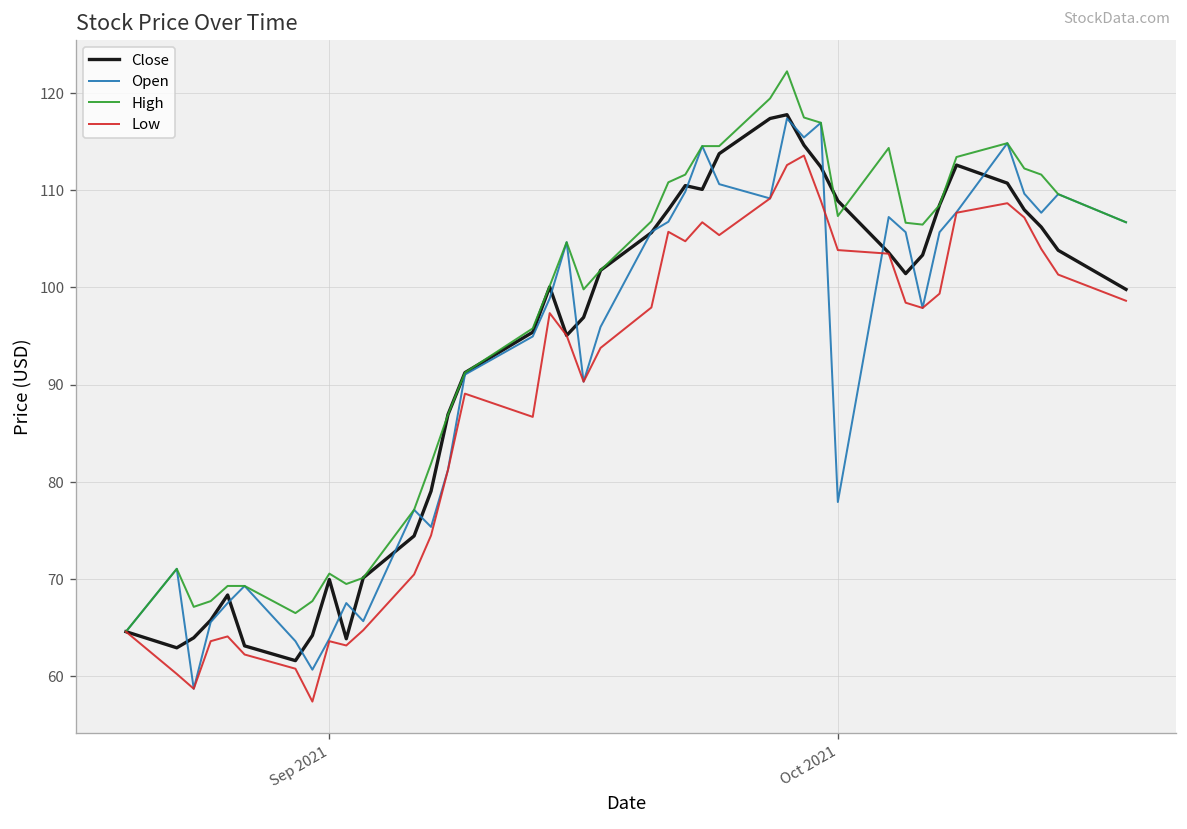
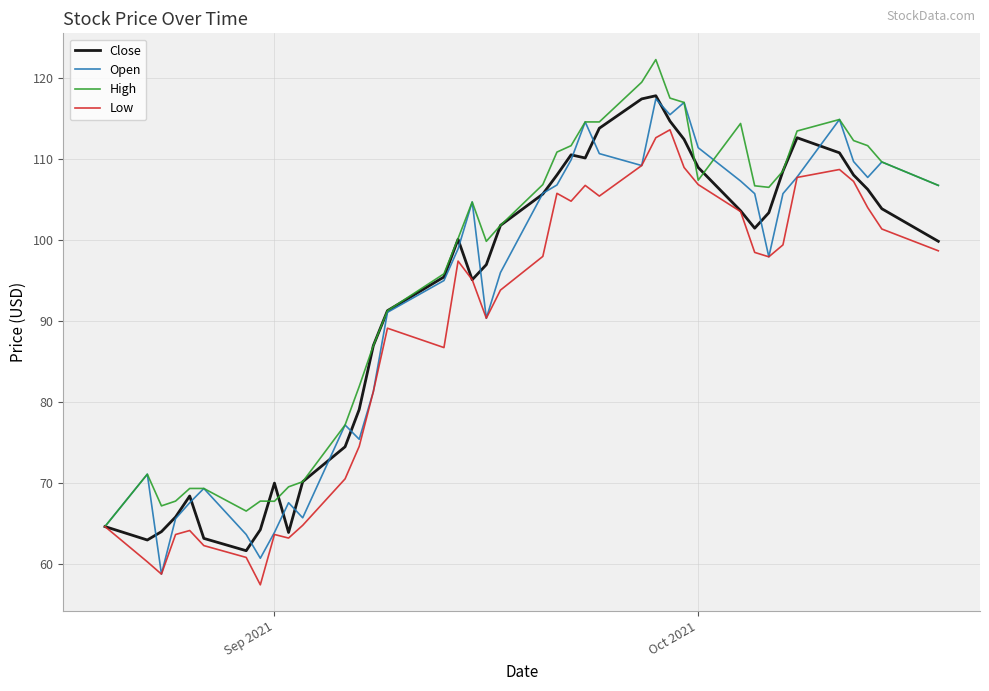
  {
    "Close": {
      "Sep 2021": 70,
      "Oct 2021": 109
    },
    "Open": {
-     "Oct 2021": 78
+     "Oct 2021": 111
    },
    "High": {
-     "Sep 2021": 71,
+     "Sep 2021": 68,
      "Oct 2021": 107
    },
    "Low": {
-     "Oct 2021": 104
+     "Oct 2021": 107
    }
  }
